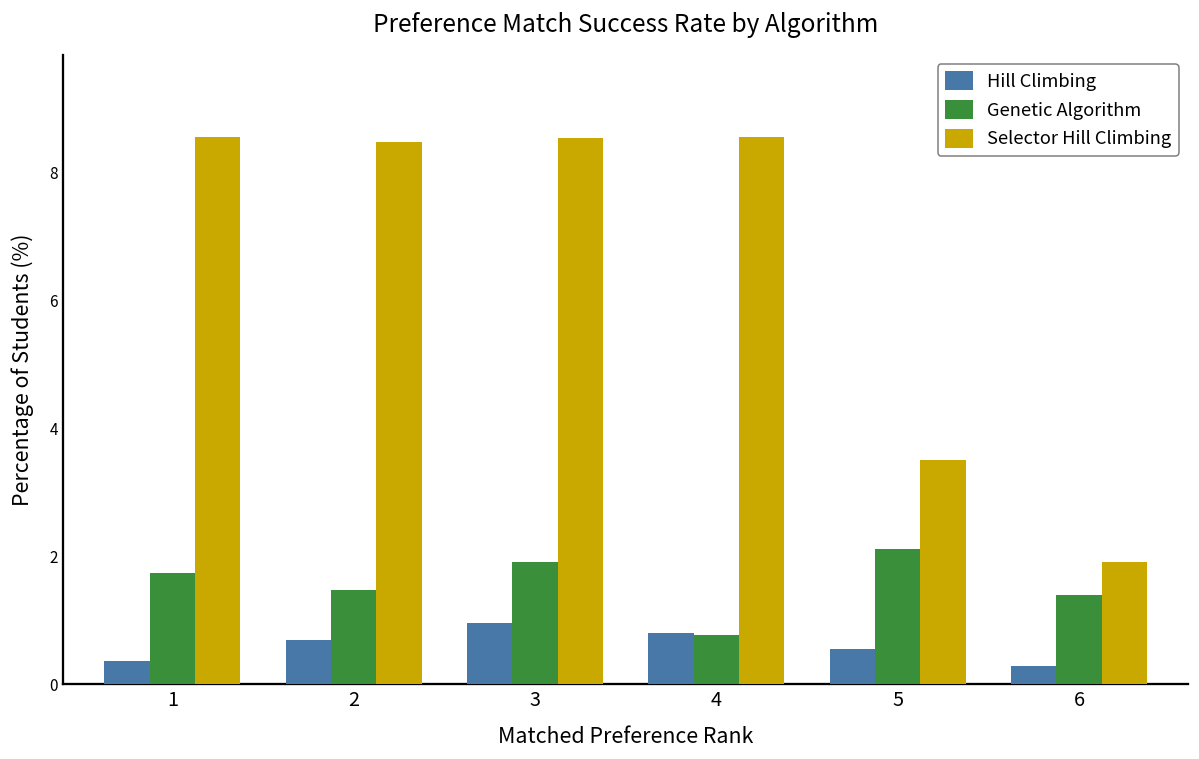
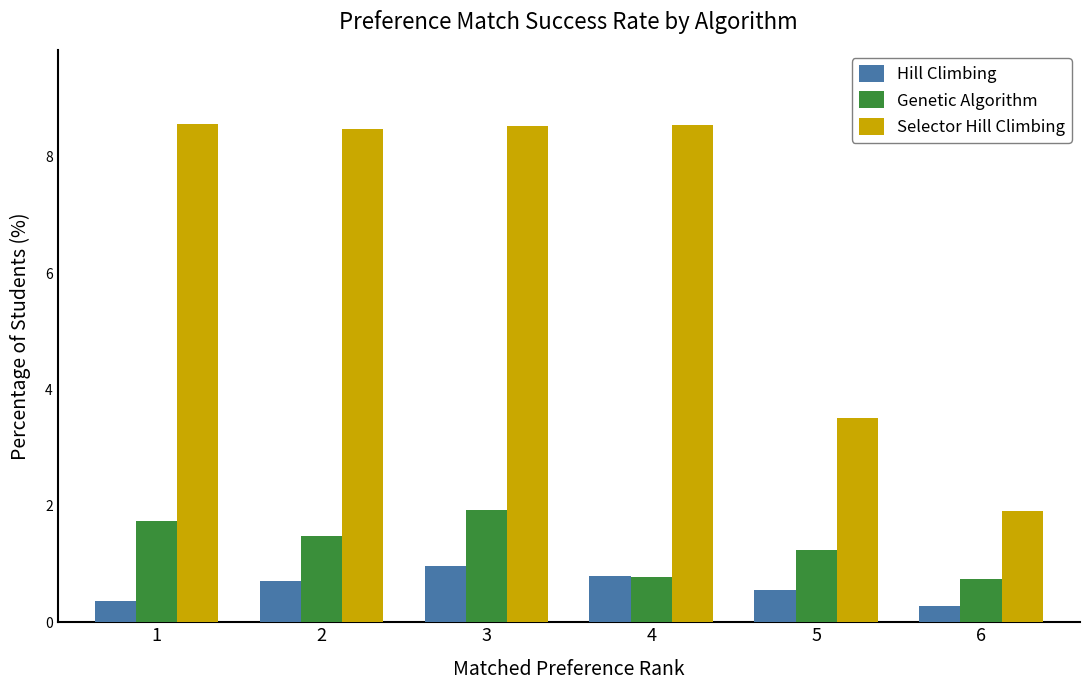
  {
    "Hill Climbing": {
      "1": 0.4,
      "2": 0.7,
      "3": 1.0,
      "4": 0.8,
      "5": 0.6,
      "6": 0.3
    },
    "Genetic Algorithm": {
      "1": 1.7,
      "2": 1.5,
      "3": 1.9,
      "4": 0.8,
-     "5": 2.1,
-     "6": 1.4
+     "5": 1.2,
+     "6": 0.7
    },
    "Selector Hill Climbing": {
      "1": 8.6,
      "2": 8.5,
      "3": 8.5,
      "4": 8.6,
      "5": 3.5,
      "6": 1.9
    }
  }
